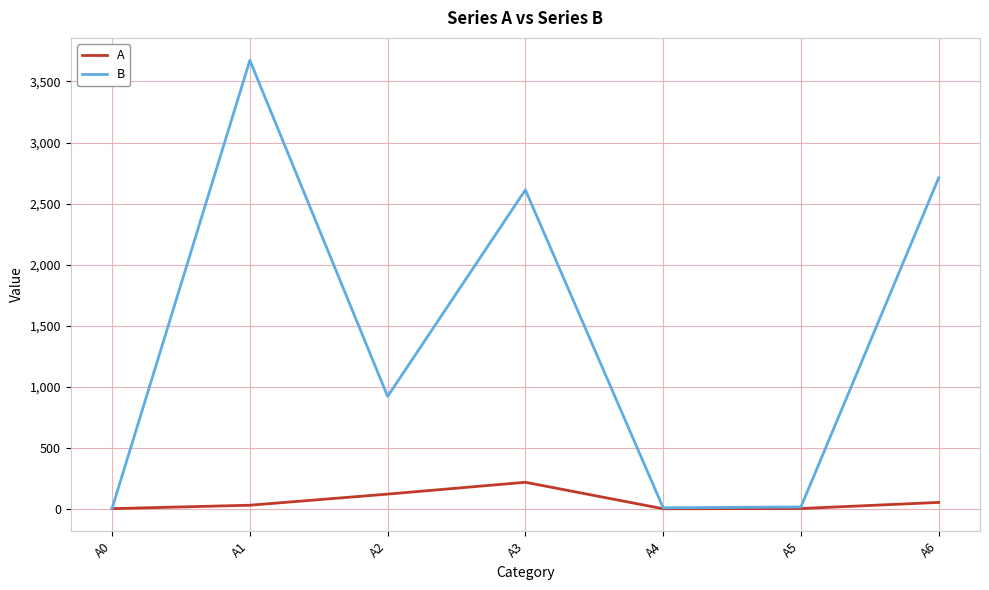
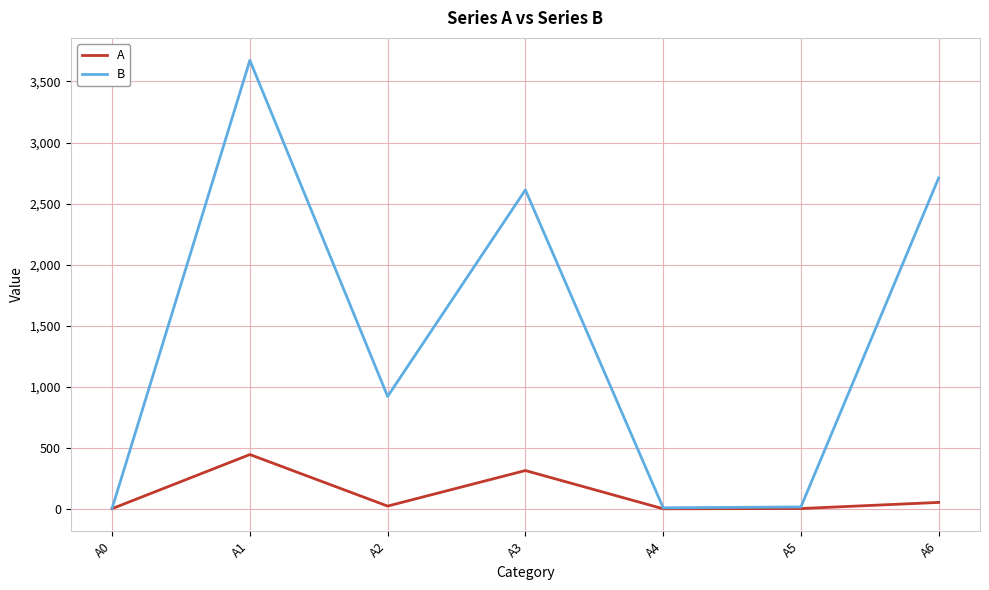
  {
    "A": {
-     "A1": "30",
-     "A2": "120",
-     "A3": "220",
+     "A1": "450",
+     "A2": "20",
+     "A3": "310",
      "A6": "50"
    },
    "B": {
      "A1": "3,670",
      "A2": "920",
      "A3": "2,610",
      "A6": "2,710"
    }
  }
